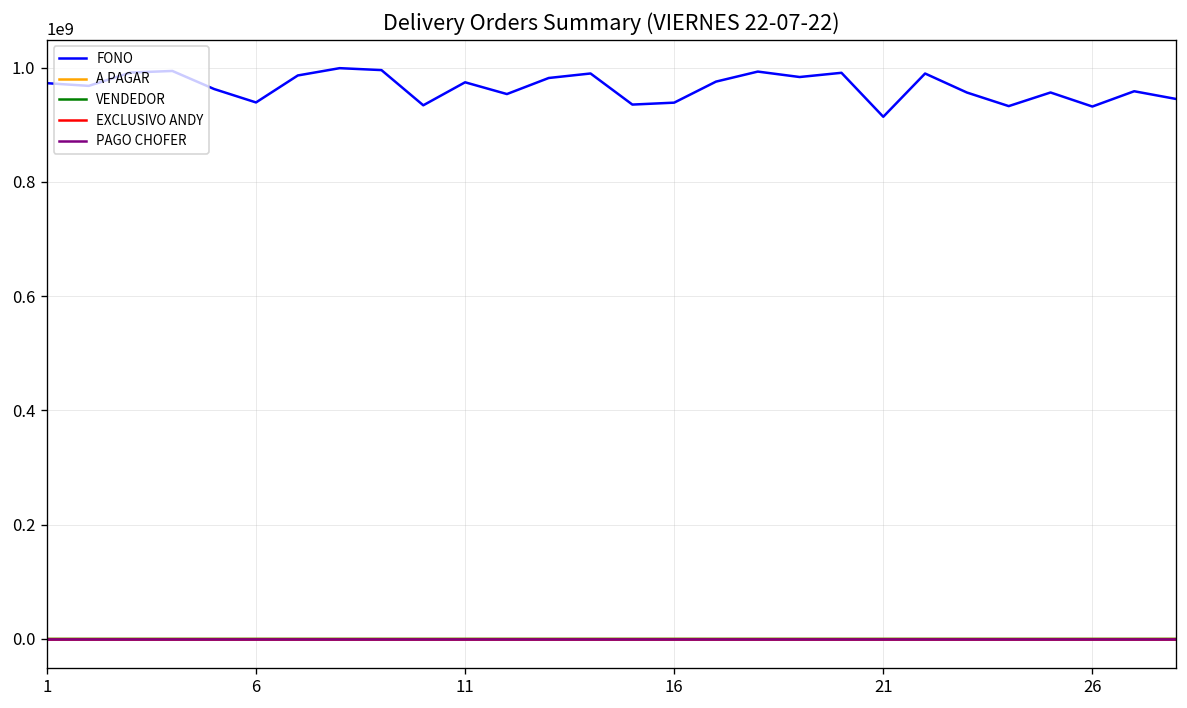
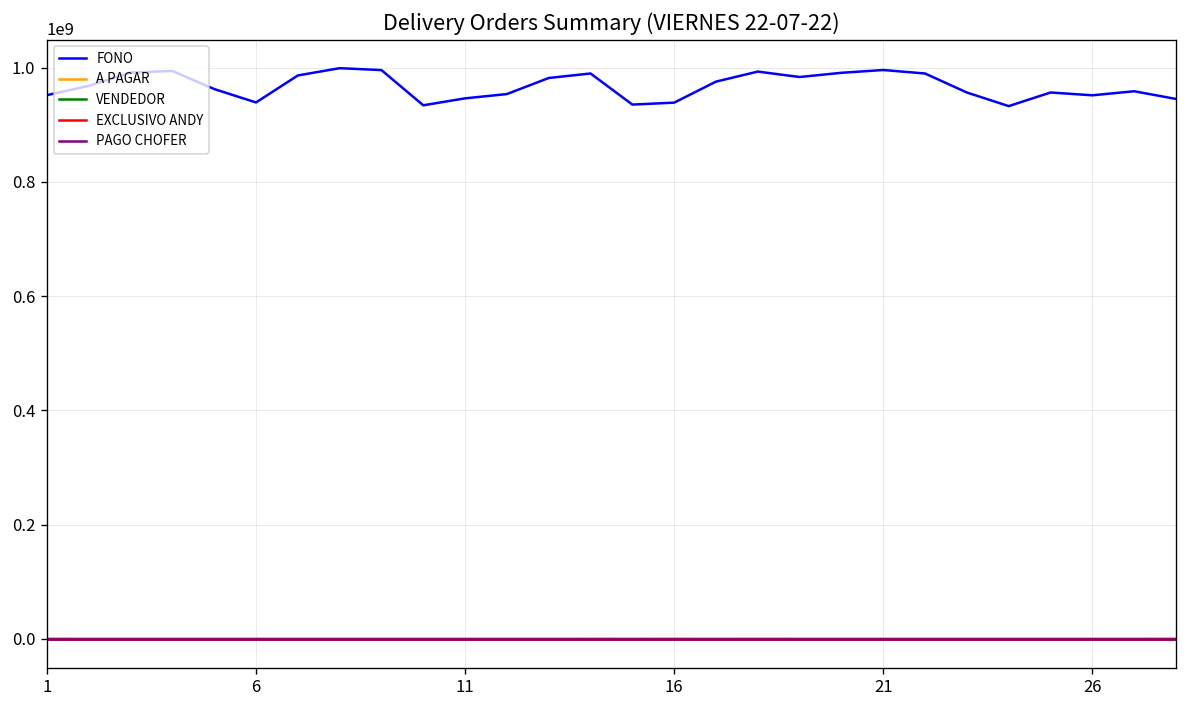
  {
    "FONO": {
-     "1": 970000000,
+     "1": 950000000,
      "6": 940000000,
-     "11": 970000000,
+     "11": 950000000,
      "16": 940000000,
-     "21": 910000000,
-     "26": 930000000
+     "21": 1000000000,
+     "26": 950000000
    },
    "PAGO CHOFER": {
      "1": 0,
      "6": 0,
      "11": 0,
      "16": 0,
      "21": 0,
      "26": 0
    }
  }
